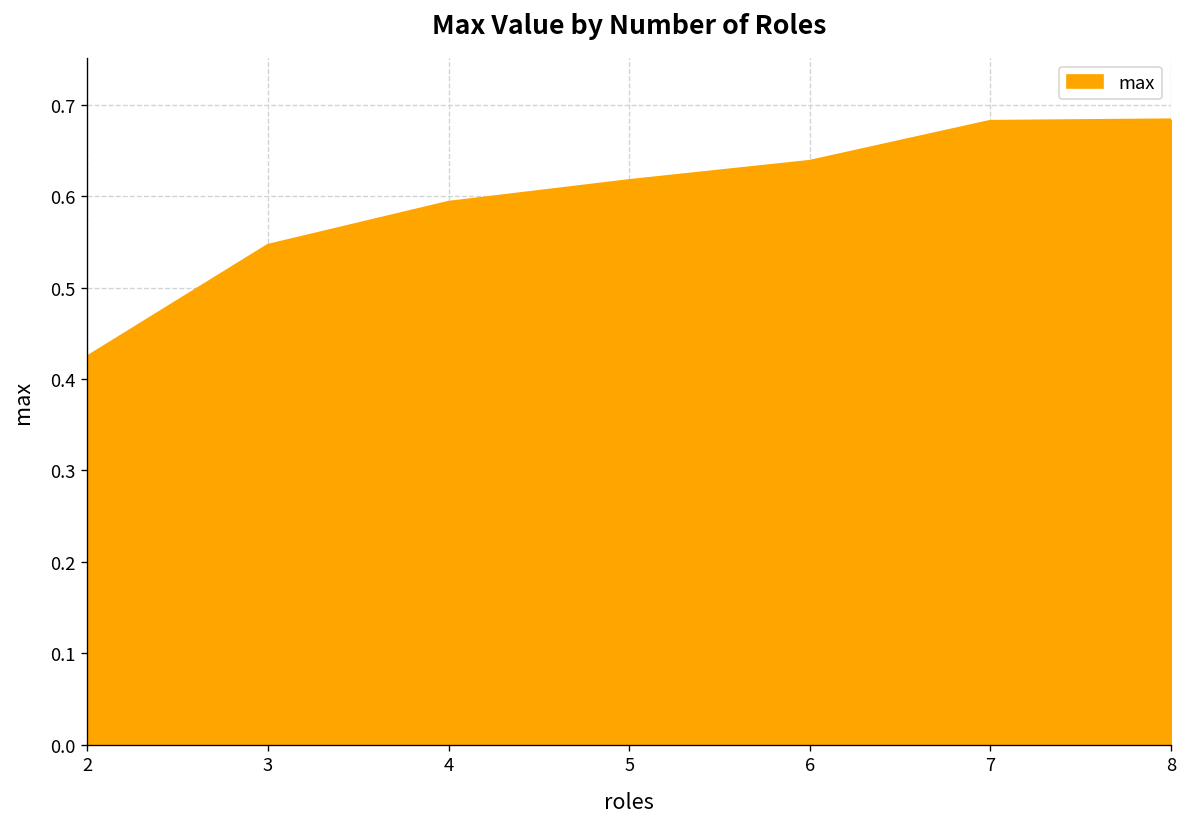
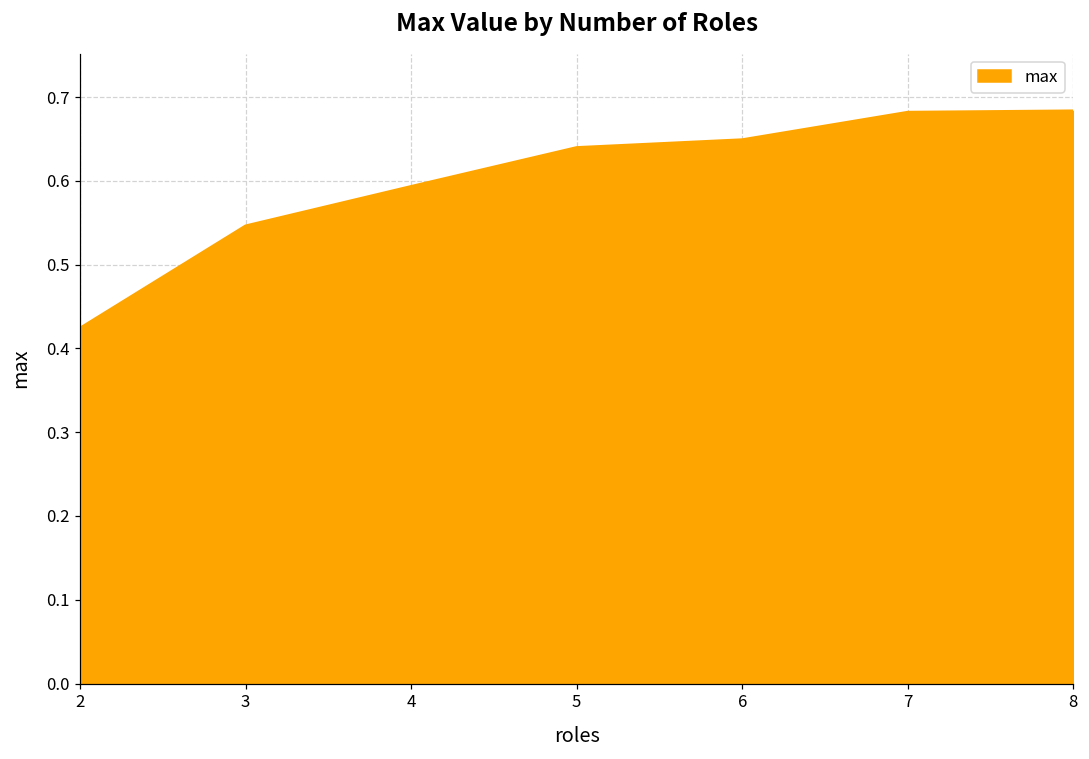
  {
    "2": 0.42,
    "3": 0.55,
    "4": 0.59,
-   "5": 0.62,
-   "6": 0.64,
+   "5": 0.64,
+   "6": 0.65,
    "7": 0.68,
    "8": 0.68
  }
